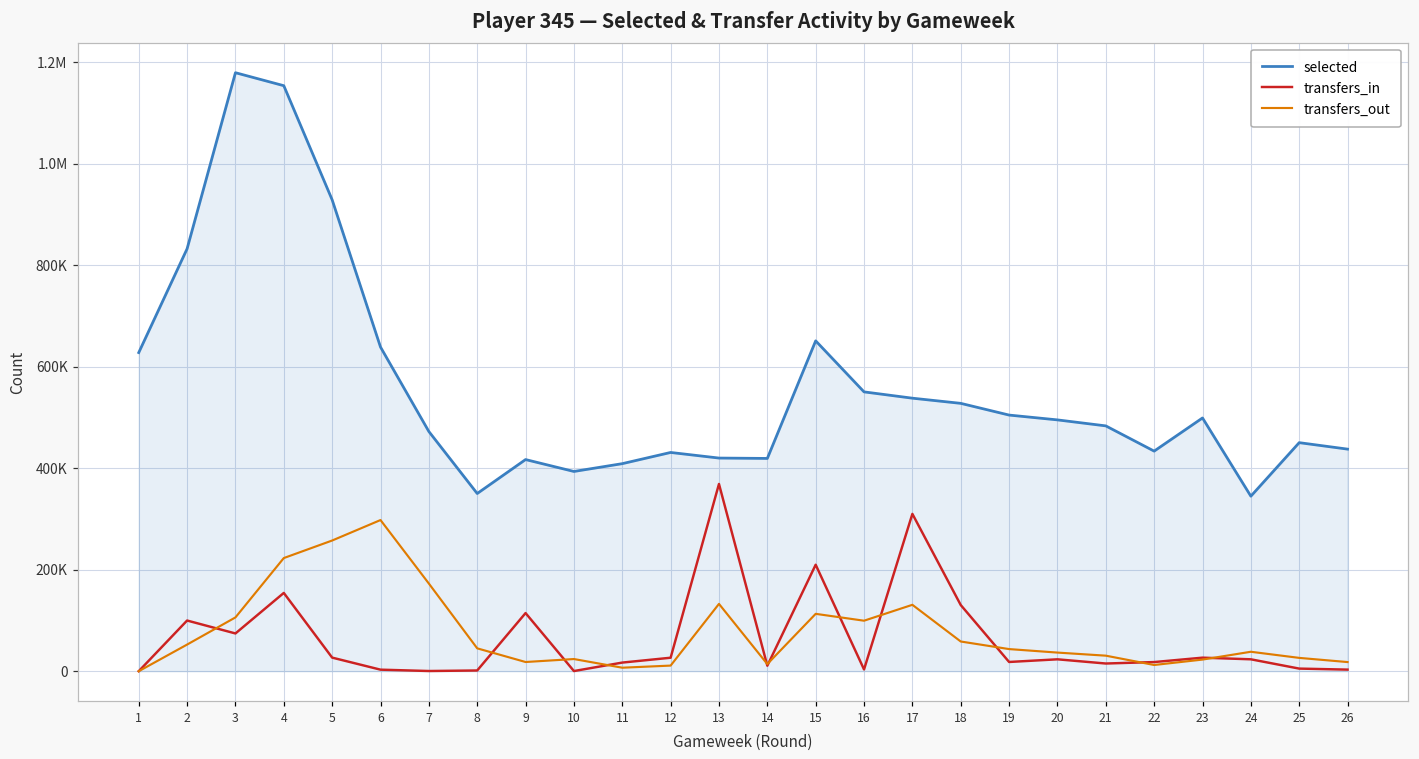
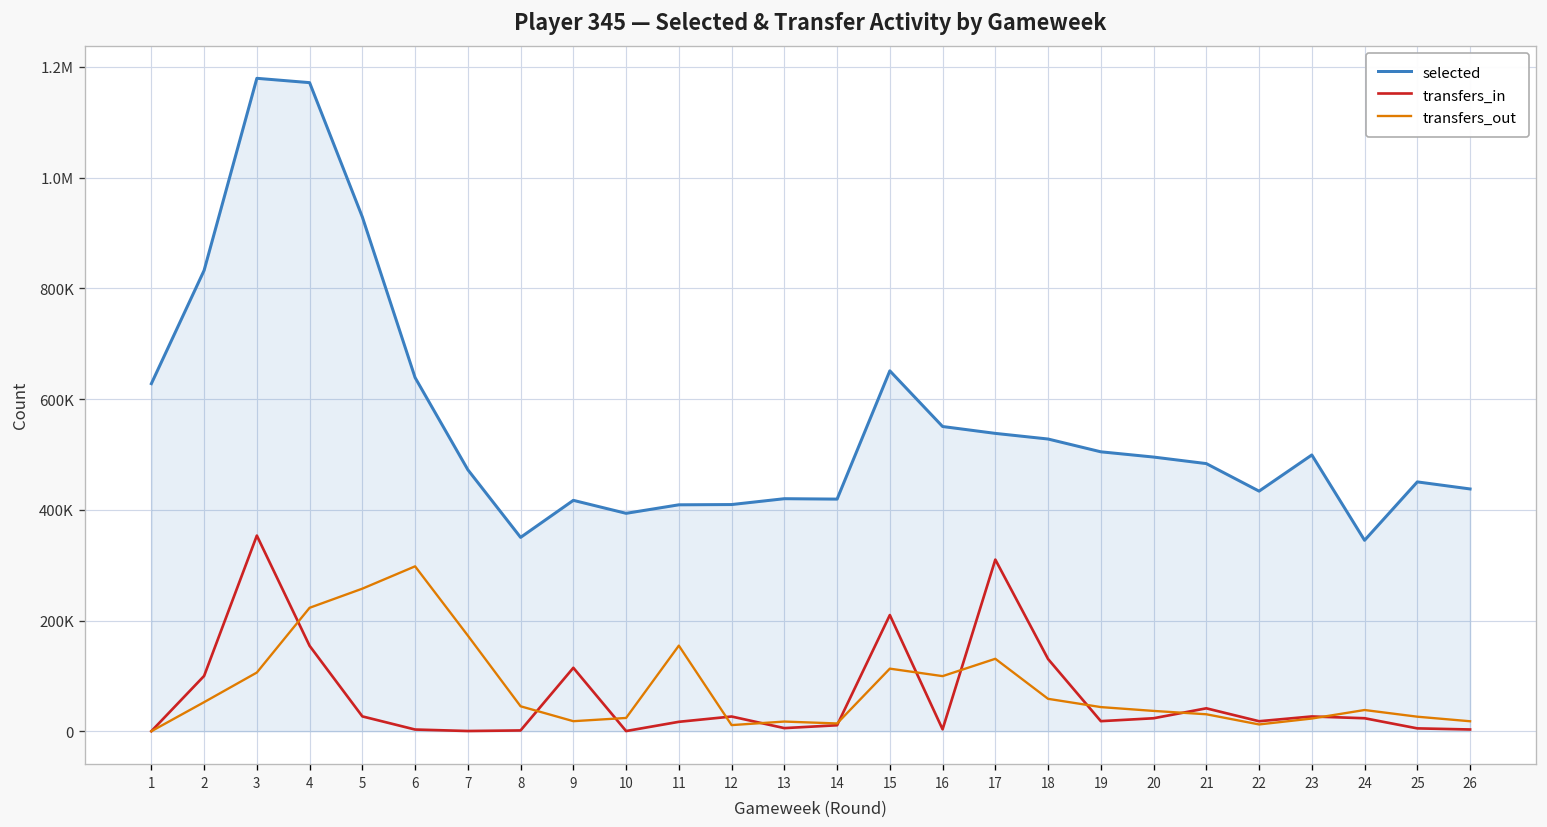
  {
    "selected": {
      "1": 630000,
      "2": 830000,
      "3": 1180000,
-     "4": 1150000,
+     "4": 1170000,
      "5": 930000,
      "6": 640000,
      "7": 470000,
      "8": 350000,
      "9": 420000,
      "10": 390000,
      "11": 410000,
-     "12": 430000,
+     "12": 410000,
      "13": 420000,
      "14": 420000,
      "15": 650000,
      "16": 550000,
      "17": 540000,
      "18": 530000,
      "19": 500000,
      "20": 500000,
      "21": 480000,
      "22": 430000,
      "23": 500000,
      "24": 340000,
      "25": 450000,
      "26": 440000
    },
    "transfers_in": {
      "2": 100000,
-     "3": 70000,
+     "3": 350000,
      "4": 150000,
      "5": 30000,
      "6": 0,
      "7": 0,
      "8": 0,
      "9": 110000,
      "10": 0,
      "11": 20000,
      "12": 30000,
-     "13": 370000,
+     "13": 10000,
      "15": 210000,
      "16": 0,
      "17": 310000,
      "18": 130000,
      "19": 20000,
      "20": 20000,
-     "21": 20000,
+     "21": 40000,
      "22": 20000,
      "24": 20000,
      "25": 10000,
      "26": 0
    },
    "transfers_out": {
      "2": 50000,
      "3": 110000,
      "4": 220000,
      "5": 260000,
      "6": 300000,
      "7": 170000,
      "8": 50000,
      "9": 20000,
      "10": 20000,
-     "11": 10000,
+     "11": 150000,
      "12": 10000,
-     "13": 130000,
+     "13": 20000,
      "15": 110000,
      "16": 100000,
      "17": 130000,
      "18": 60000,
      "19": 40000,
      "20": 40000,
      "21": 30000,
      "22": 10000,
      "24": 40000,
      "25": 30000,
      "26": 20000
    }
  }
